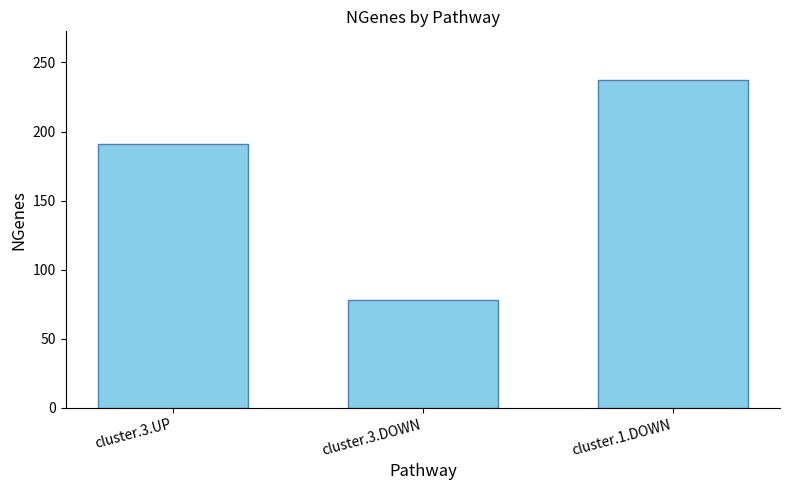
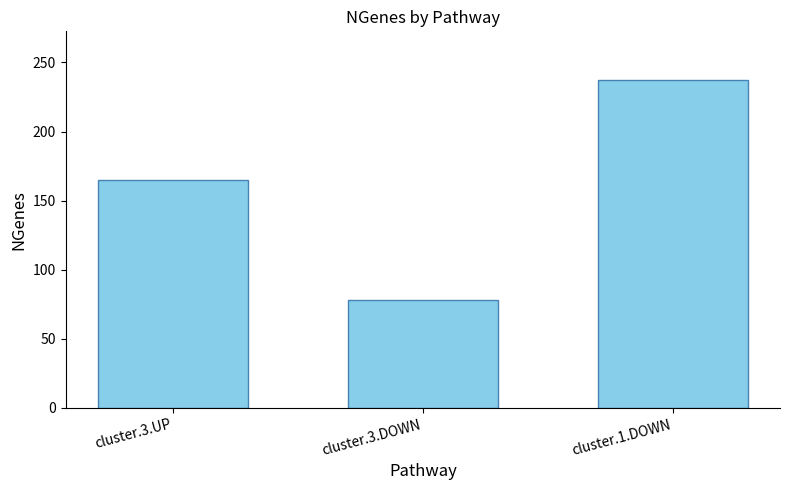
  {
-   "cluster.3.UP": 191,
+   "cluster.3.UP": 165,
    "cluster.3.DOWN": 78,
    "cluster.1.DOWN": 237
  }
